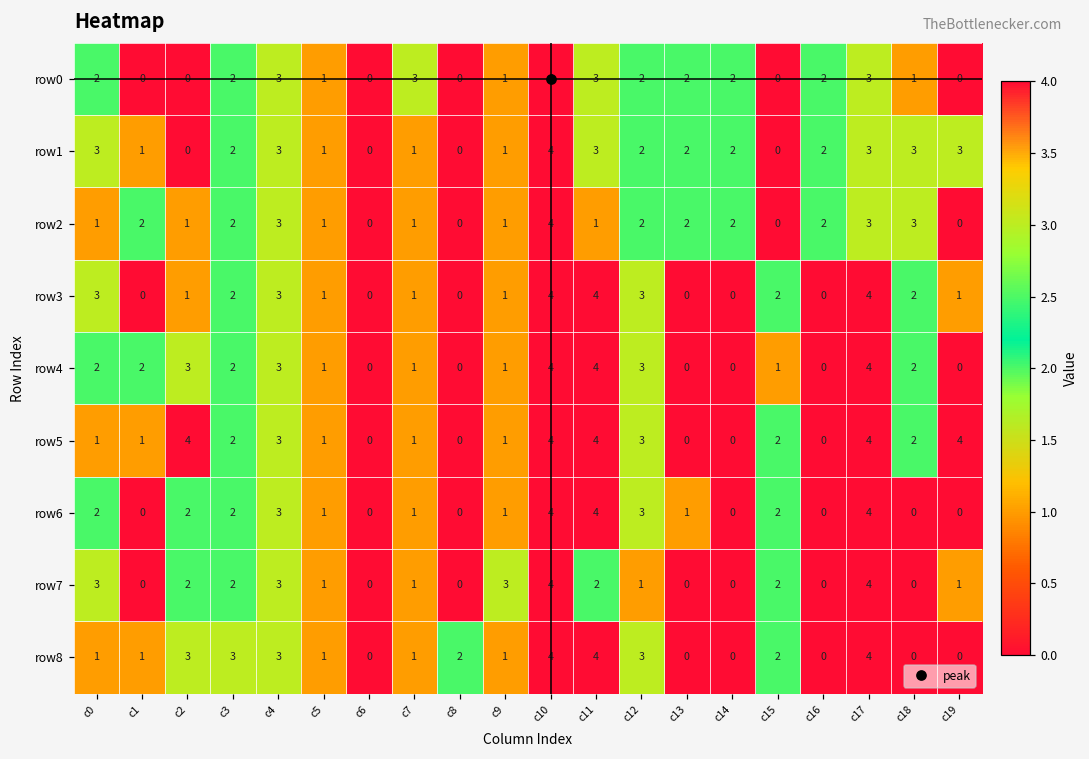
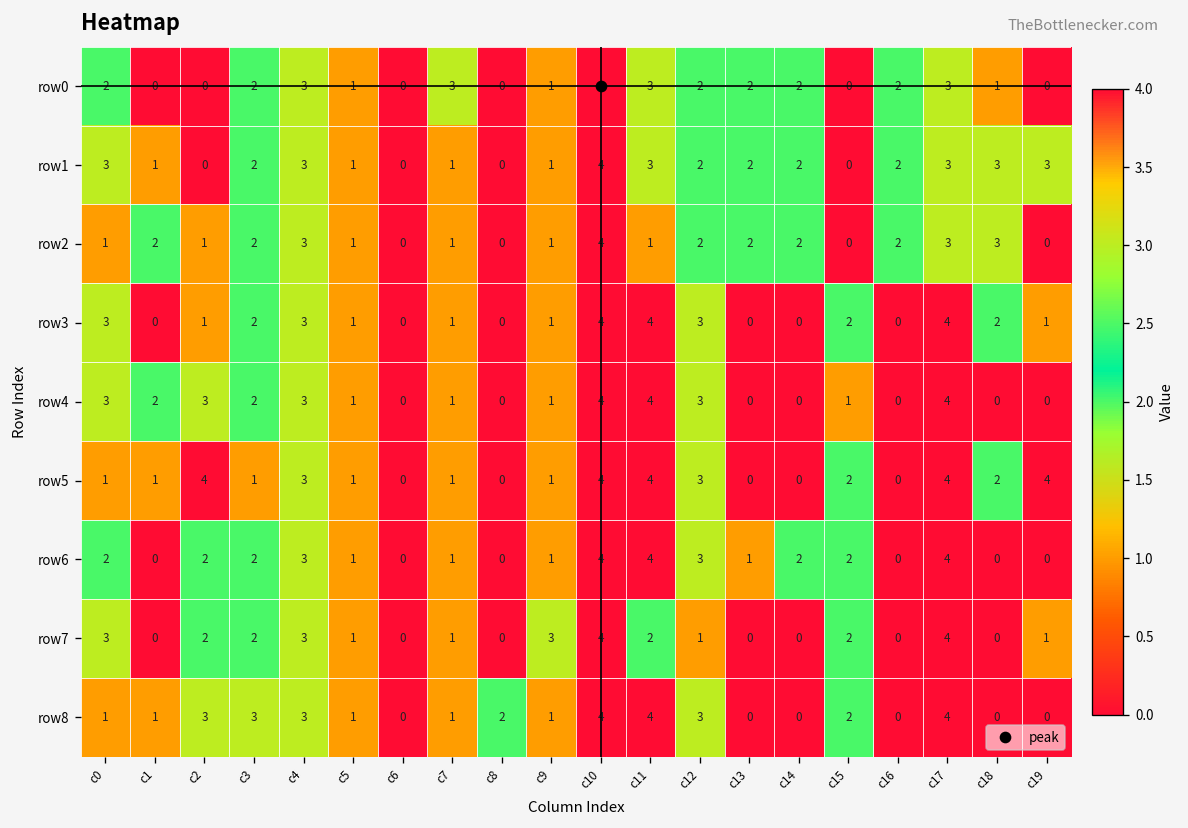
  {
    "row0": {
      "c0": 2,
      "c1": 0,
      "c2": 0,
      "c3": 2,
      "c4": 3,
      "c5": 1,
      "c6": 0,
      "c7": 3,
      "c8": 0,
      "c9": 1,
      "c11": 3,
      "c12": 2,
      "c13": 2,
      "c14": 2,
      "c15": 0,
      "c16": 2,
      "c17": 3,
      "c18": 1,
      "c19": 0
    },
    "row1": {
      "c0": 3,
      "c1": 1,
      "c2": 0,
      "c3": 2,
      "c4": 3,
      "c5": 1,
      "c6": 0,
      "c7": 1,
      "c8": 0,
      "c9": 1,
      "c10": 4,
      "c11": 3,
      "c12": 2,
      "c13": 2,
      "c14": 2,
      "c15": 0,
      "c16": 2,
      "c17": 3,
      "c18": 3,
      "c19": 3
    },
    "row2": {
      "c0": 1,
      "c1": 2,
      "c2": 1,
      "c3": 2,
      "c4": 3,
      "c5": 1,
      "c6": 0,
      "c7": 1,
      "c8": 0,
      "c9": 1,
      "c10": 4,
      "c11": 1,
      "c12": 2,
      "c13": 2,
      "c14": 2,
      "c15": 0,
      "c16": 2,
      "c17": 3,
      "c18": 3,
      "c19": 0
    },
    "row3": {
      "c0": 3,
      "c1": 0,
      "c2": 1,
      "c3": 2,
      "c4": 3,
      "c5": 1,
      "c6": 0,
      "c7": 1,
      "c8": 0,
      "c9": 1,
      "c10": 4,
      "c11": 4,
      "c12": 3,
      "c13": 0,
      "c14": 0,
      "c15": 2,
      "c16": 0,
      "c17": 4,
      "c18": 2,
      "c19": 1
    },
    "row4": {
-     "c0": 2,
+     "c0": 3,
      "c1": 2,
      "c2": 3,
      "c3": 2,
      "c4": 3,
      "c5": 1,
      "c6": 0,
      "c7": 1,
      "c8": 0,
      "c9": 1,
      "c10": 4,
      "c11": 4,
      "c12": 3,
      "c13": 0,
      "c14": 0,
      "c15": 1,
      "c16": 0,
      "c17": 4,
-     "c18": 2,
+     "c18": 0,
      "c19": 0
    },
    "row5": {
      "c0": 1,
      "c1": 1,
      "c2": 4,
-     "c3": 2,
+     "c3": 1,
      "c4": 3,
      "c5": 1,
      "c6": 0,
      "c7": 1,
      "c8": 0,
      "c9": 1,
      "c10": 4,
      "c11": 4,
      "c12": 3,
      "c13": 0,
      "c14": 0,
      "c15": 2,
      "c16": 0,
      "c17": 4,
      "c18": 2,
      "c19": 4
    },
    "row6": {
      "c0": 2,
      "c1": 0,
      "c2": 2,
      "c3": 2,
      "c4": 3,
      "c5": 1,
      "c6": 0,
      "c7": 1,
      "c8": 0,
      "c9": 1,
      "c10": 4,
      "c11": 4,
      "c12": 3,
      "c13": 1,
-     "c14": 0,
+     "c14": 2,
      "c15": 2,
      "c16": 0,
      "c17": 4,
      "c18": 0,
      "c19": 0
    },
    "row7": {
      "c0": 3,
      "c1": 0,
      "c2": 2,
      "c3": 2,
      "c4": 3,
      "c5": 1,
      "c6": 0,
      "c7": 1,
      "c8": 0,
      "c9": 3,
      "c10": 4,
      "c11": 2,
      "c12": 1,
      "c13": 0,
      "c14": 0,
      "c15": 2,
      "c16": 0,
      "c17": 4,
      "c18": 0,
      "c19": 1
    },
    "row8": {
      "c0": 1,
      "c1": 1,
      "c2": 3,
      "c3": 3,
      "c4": 3,
      "c5": 1,
      "c6": 0,
      "c7": 1,
      "c8": 2,
      "c9": 1,
      "c10": 4,
      "c11": 4,
      "c12": 3,
      "c13": 0,
      "c14": 0,
      "c15": 2,
      "c16": 0,
      "c17": 4,
      "c18": 0,
      "c19": 0
    }
  }
